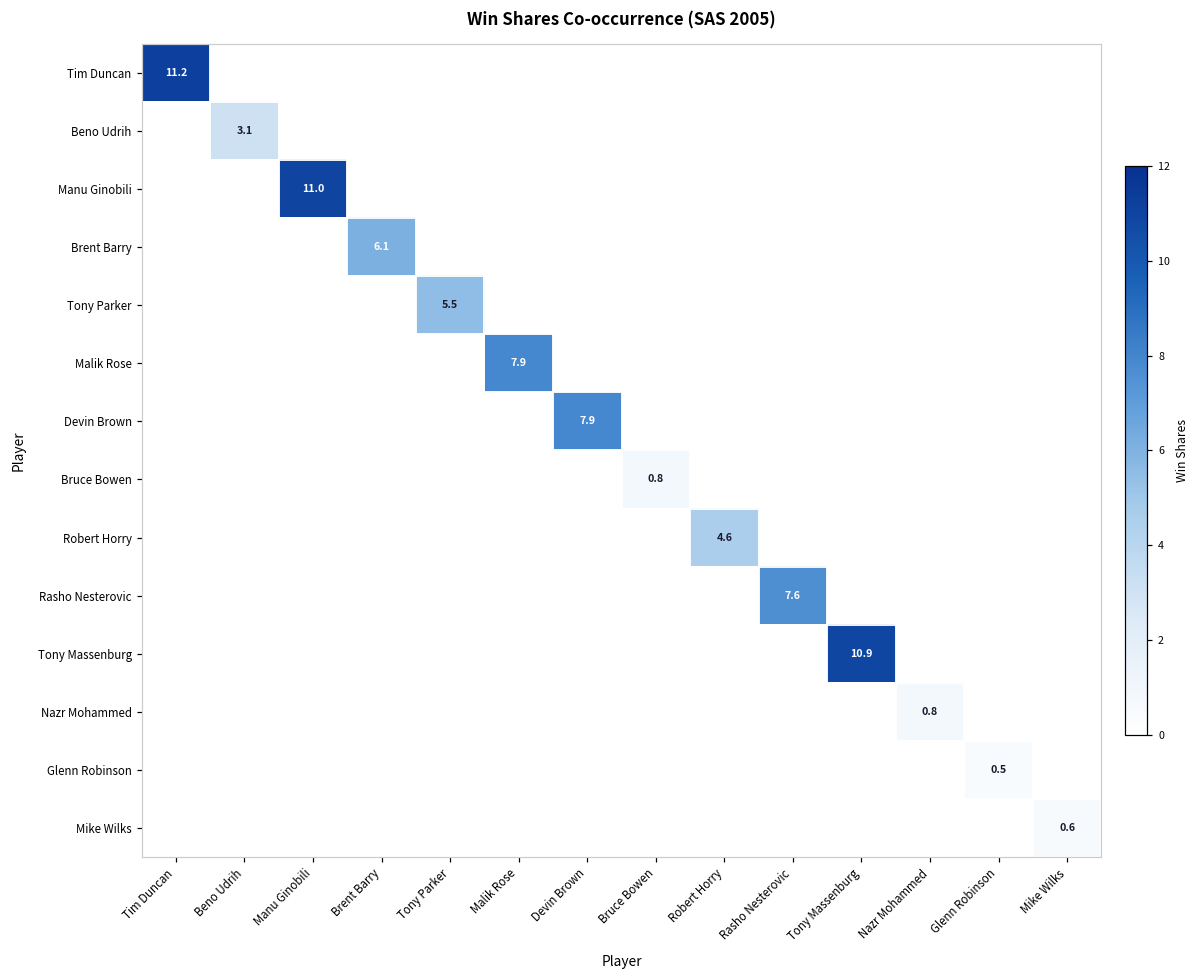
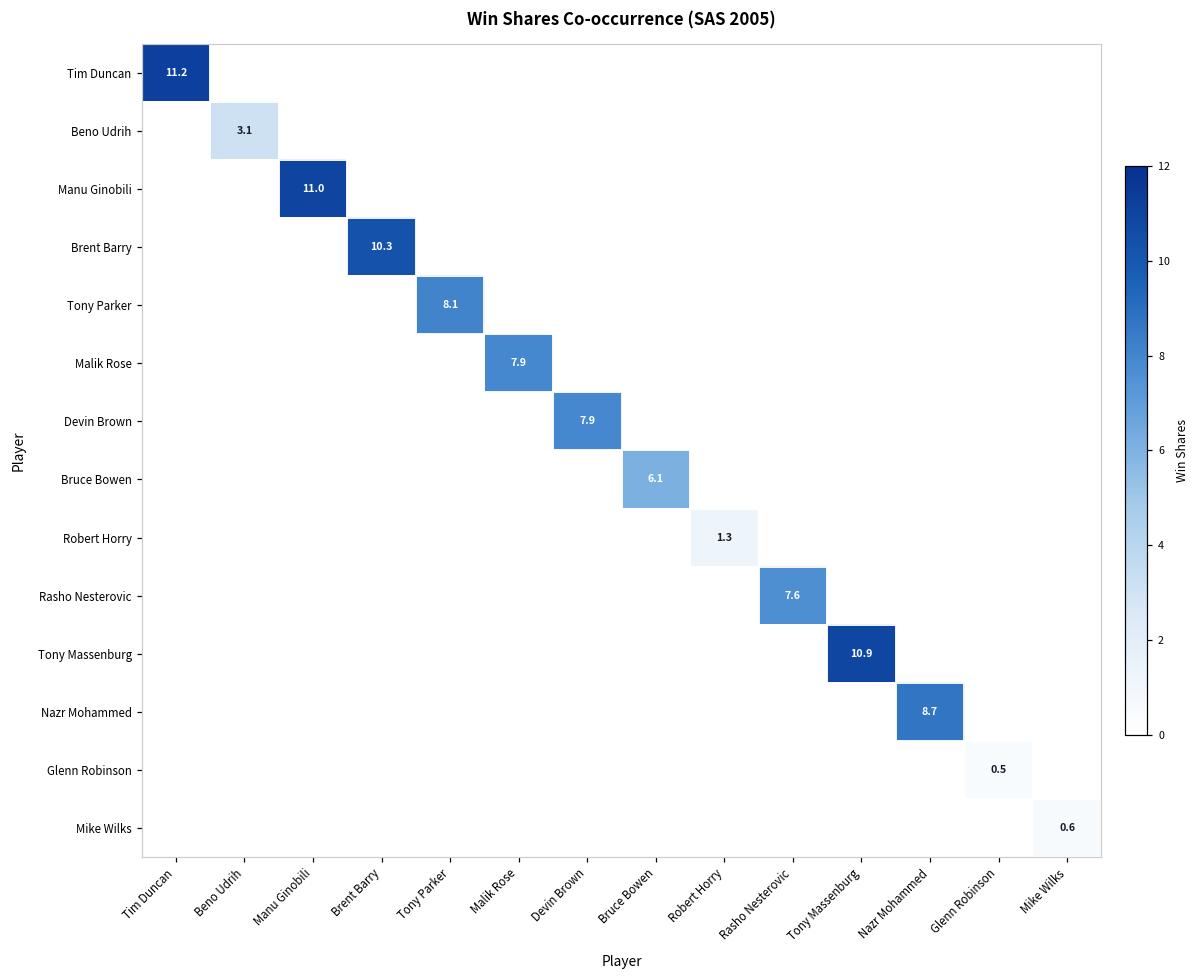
  {
    "Tim Duncan": {
      "Tim Duncan": 11.2
    },
    "Beno Udrih": {
      "Beno Udrih": 3.1
    },
    "Manu Ginobili": {
      "Manu Ginobili": 11.0
    },
    "Brent Barry": {
-     "Brent Barry": 6.1
+     "Brent Barry": 10.3
    },
    "Tony Parker": {
-     "Tony Parker": 5.5
+     "Tony Parker": 8.1
    },
    "Malik Rose": {
      "Malik Rose": 7.9
    },
    "Devin Brown": {
      "Devin Brown": 7.9
    },
    "Bruce Bowen": {
-     "Bruce Bowen": 0.8
+     "Bruce Bowen": 6.1
    },
    "Robert Horry": {
-     "Robert Horry": 4.6
+     "Robert Horry": 1.3
    },
    "Rasho Nesterovic": {
      "Rasho Nesterovic": 7.6
    },
    "Tony Massenburg": {
      "Tony Massenburg": 10.9
    },
    "Nazr Mohammed": {
-     "Nazr Mohammed": 0.8
+     "Nazr Mohammed": 8.7
    },
    "Glenn Robinson": {
      "Glenn Robinson": 0.5
    },
    "Mike Wilks": {
      "Mike Wilks": 0.6
    }
  }
